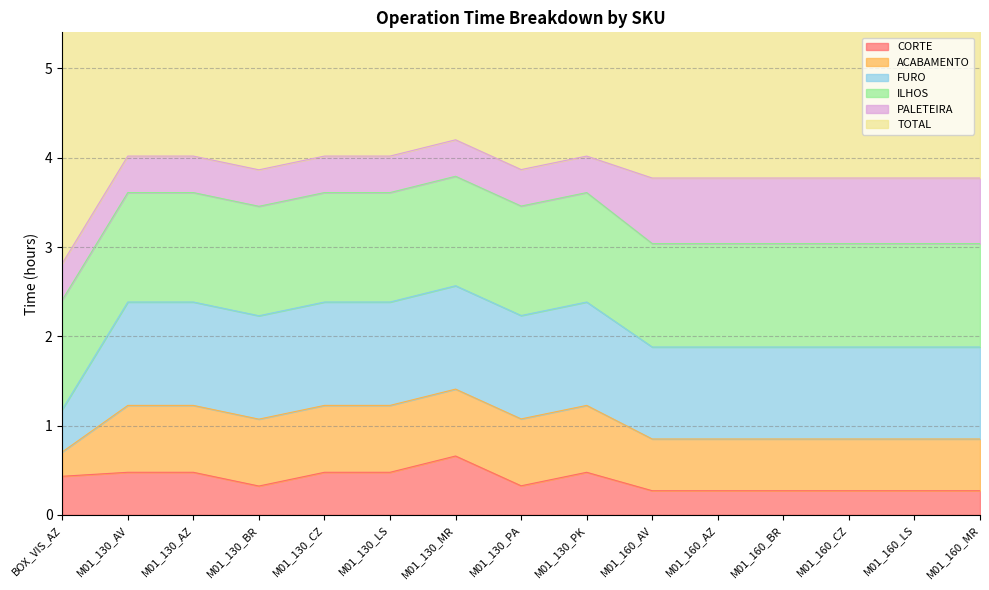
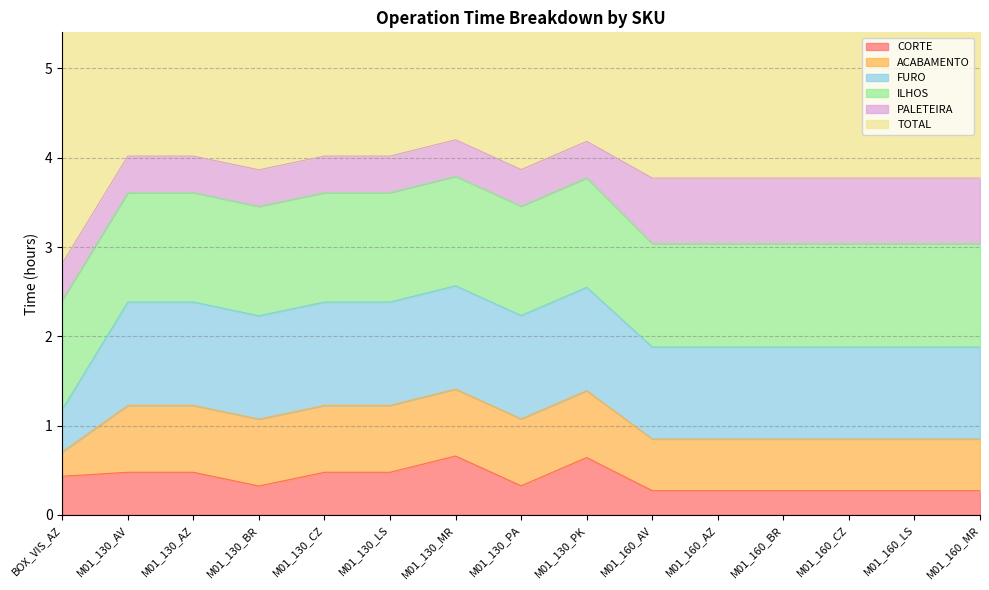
  {
    "CORTE": {
      "BOX_VIS_AZ": 0.4,
      "M01_130_AV": 0.5,
      "M01_130_AZ": 0.5,
      "M01_130_BR": 0.3,
      "M01_130_CZ": 0.5,
      "M01_130_LS": 0.5,
      "M01_130_MR": 0.7,
      "M01_130_PA": 0.3,
-     "M01_130_PK": 0.5,
+     "M01_130_PK": 0.6,
      "M01_160_AV": 0.3,
      "M01_160_AZ": 0.3,
      "M01_160_BR": 0.3,
      "M01_160_CZ": 0.3,
      "M01_160_LS": 0.3,
      "M01_160_MR": 0.3
    },
    "ACABAMENTO": {
      "BOX_VIS_AZ": 0.3,
      "M01_130_AV": 0.7,
      "M01_130_AZ": 0.7,
      "M01_130_BR": 0.7,
      "M01_130_CZ": 0.7,
      "M01_130_LS": 0.7,
      "M01_130_MR": 0.7,
      "M01_130_PA": 0.7,
      "M01_130_PK": 0.7,
      "M01_160_AV": 0.6,
      "M01_160_AZ": 0.6,
      "M01_160_BR": 0.6,
      "M01_160_CZ": 0.6,
      "M01_160_LS": 0.6,
      "M01_160_MR": 0.6
    },
    "FURO": {
      "BOX_VIS_AZ": 0.5,
      "M01_130_AV": 1.2,
      "M01_130_AZ": 1.2,
      "M01_130_BR": 1.2,
      "M01_130_CZ": 1.2,
      "M01_130_LS": 1.2,
      "M01_130_MR": 1.2,
      "M01_130_PA": 1.2,
      "M01_130_PK": 1.2,
      "M01_160_AV": 1.0,
      "M01_160_AZ": 1.0,
      "M01_160_BR": 1.0,
      "M01_160_CZ": 1.0,
      "M01_160_LS": 1.0,
      "M01_160_MR": 1.0
    },
    "ILHOS": {
      "BOX_VIS_AZ": 1.2,
      "M01_130_AV": 1.2,
      "M01_130_AZ": 1.2,
      "M01_130_BR": 1.2,
      "M01_130_CZ": 1.2,
      "M01_130_LS": 1.2,
      "M01_130_MR": 1.2,
      "M01_130_PA": 1.2,
      "M01_130_PK": 1.2,
      "M01_160_AV": 1.2,
      "M01_160_AZ": 1.2,
      "M01_160_BR": 1.2,
      "M01_160_CZ": 1.2,
      "M01_160_LS": 1.2,
      "M01_160_MR": 1.2
    },
    "PALETEIRA": {
      "BOX_VIS_AZ": 0.4,
      "M01_130_AV": 0.4,
      "M01_130_AZ": 0.4,
      "M01_130_BR": 0.4,
      "M01_130_CZ": 0.4,
      "M01_130_LS": 0.4,
      "M01_130_MR": 0.4,
      "M01_130_PA": 0.4,
      "M01_130_PK": 0.4,
      "M01_160_AV": 0.7,
      "M01_160_AZ": 0.7,
      "M01_160_BR": 0.7,
      "M01_160_CZ": 0.7,
      "M01_160_LS": 0.7,
      "M01_160_MR": 0.7
    }
  }
